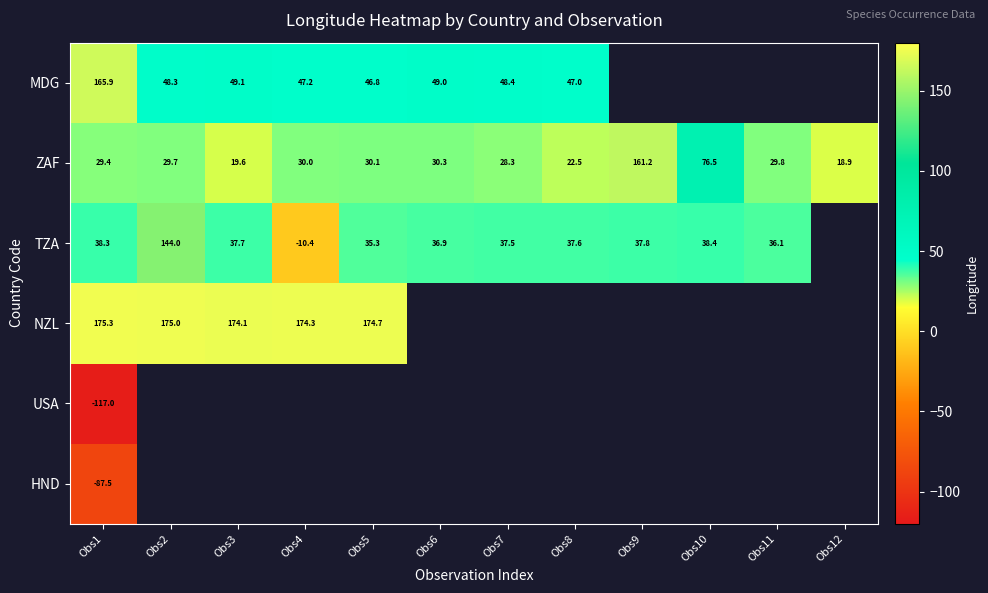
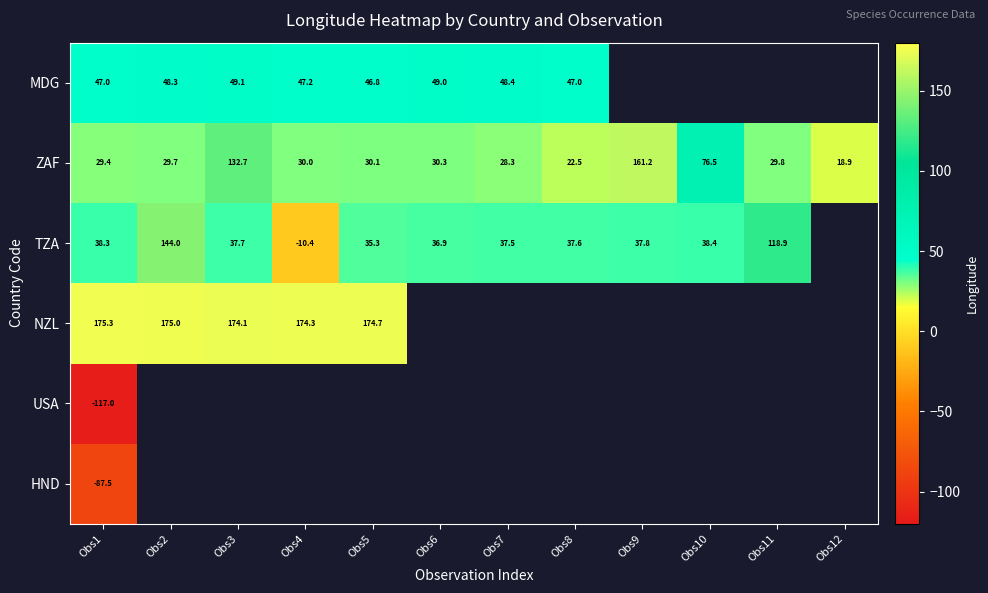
  {
    "MDG": {
-     "Obs1": 165.9,
+     "Obs1": 47.0,
      "Obs2": 48.3,
      "Obs3": 49.1,
      "Obs4": 47.2,
      "Obs5": 46.8,
      "Obs6": 49.0,
      "Obs7": 48.4,
      "Obs8": 47.0
    },
    "ZAF": {
      "Obs1": 29.4,
      "Obs2": 29.7,
-     "Obs3": 19.6,
+     "Obs3": 132.7,
      "Obs4": 30.0,
      "Obs5": 30.1,
      "Obs6": 30.3,
      "Obs7": 28.3,
      "Obs8": 22.5,
      "Obs9": 161.2,
      "Obs10": 76.5,
      "Obs11": 29.8,
      "Obs12": 18.9
    },
    "TZA": {
      "Obs1": 38.3,
      "Obs2": 144.0,
      "Obs3": 37.7,
      "Obs4": -10.4,
      "Obs5": 35.3,
      "Obs6": 36.9,
      "Obs7": 37.5,
      "Obs8": 37.6,
      "Obs9": 37.8,
      "Obs10": 38.4,
-     "Obs11": 36.1
+     "Obs11": 118.9
    },
    "NZL": {
      "Obs1": 175.3,
      "Obs2": 175.0,
      "Obs3": 174.1,
      "Obs4": 174.3,
      "Obs5": 174.7
    },
    "USA": {
      "Obs1": -117.0
    },
    "HND": {
      "Obs1": -87.5
    }
  }
